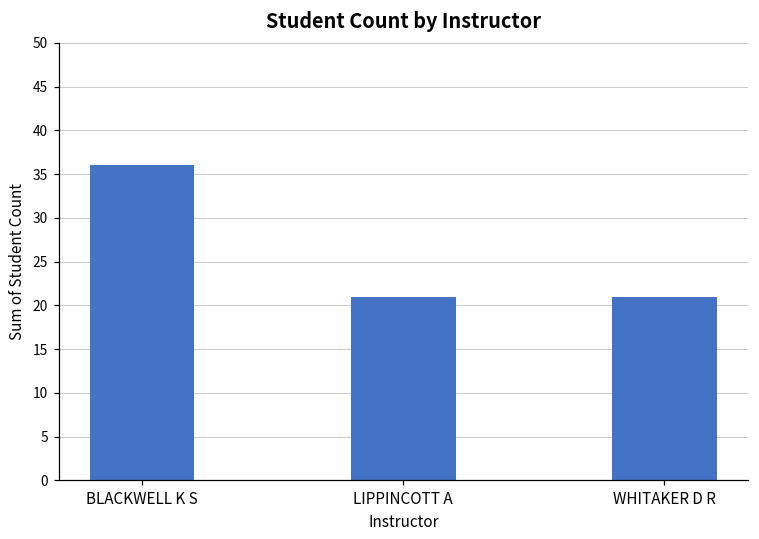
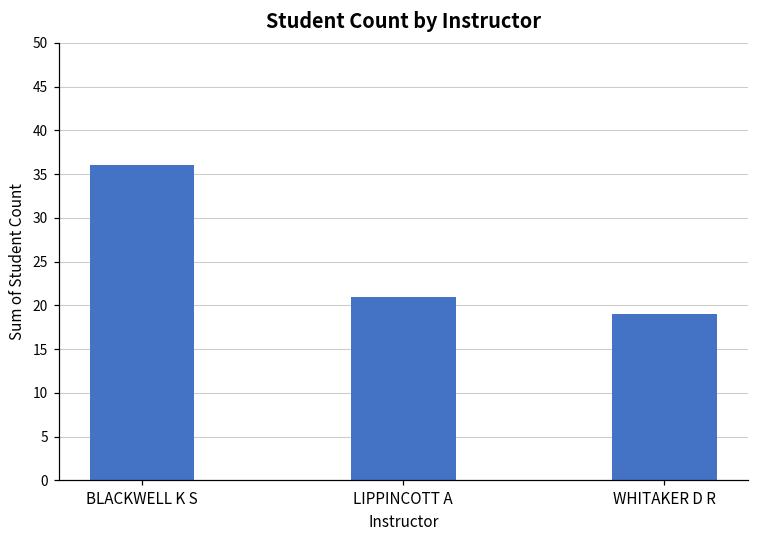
  {
    "BLACKWELL K S": 36,
    "LIPPINCOTT A": 21,
-   "WHITAKER D R": 21
+   "WHITAKER D R": 19
  }
